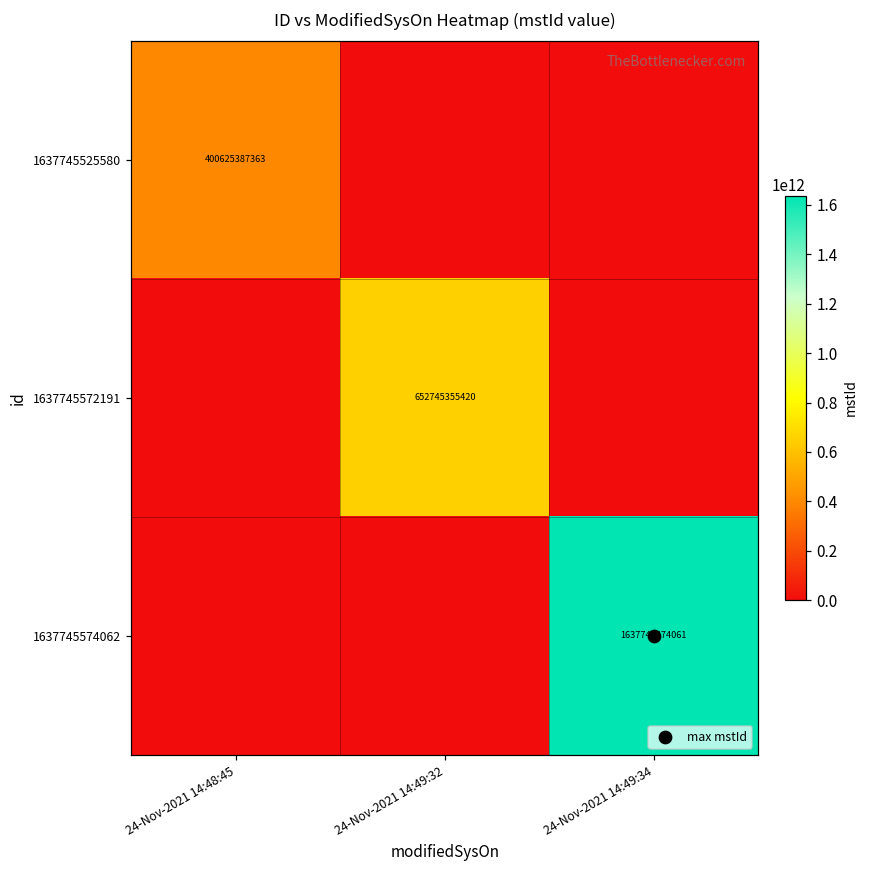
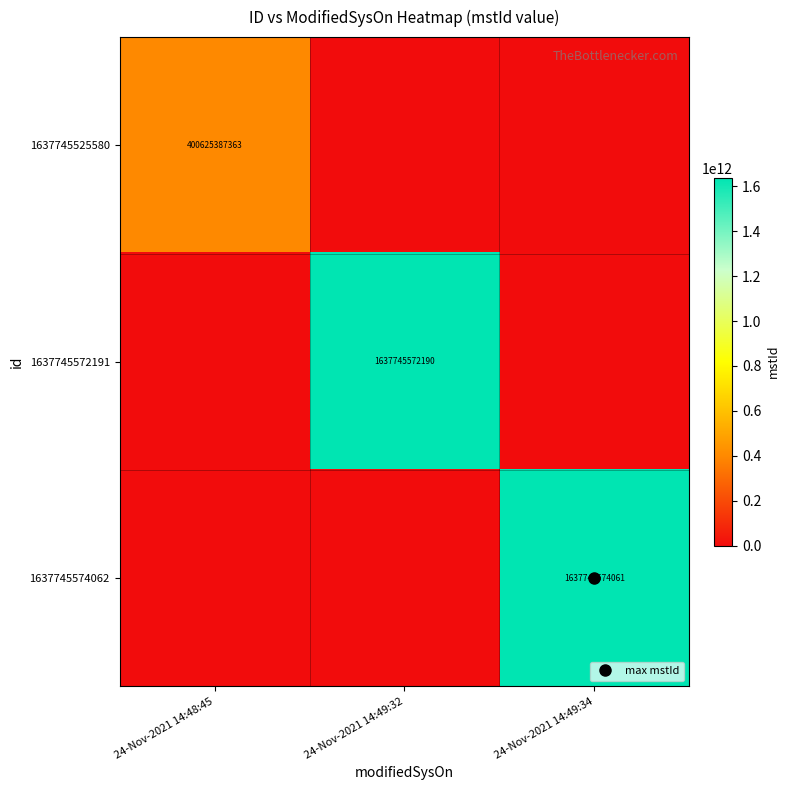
  {
    "1637745525580": {
      "24-Nov-2021 14:48:45": 400625387363
    },
    "1637745572191": {
-     "24-Nov-2021 14:49:32": 652745355420
+     "24-Nov-2021 14:49:32": 1637745572190
    }
  }
